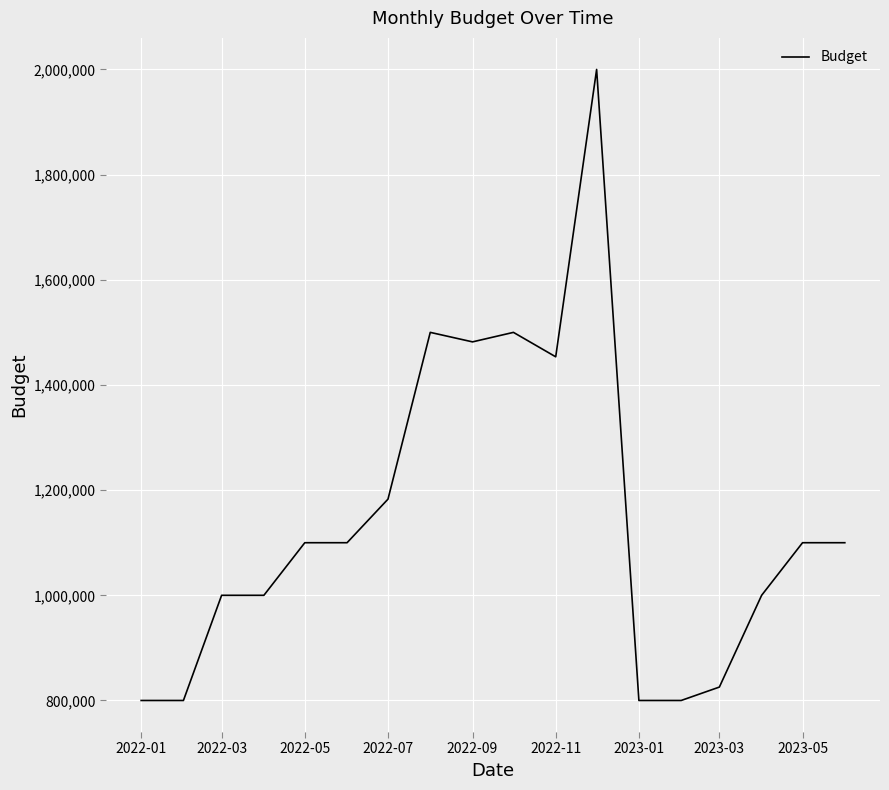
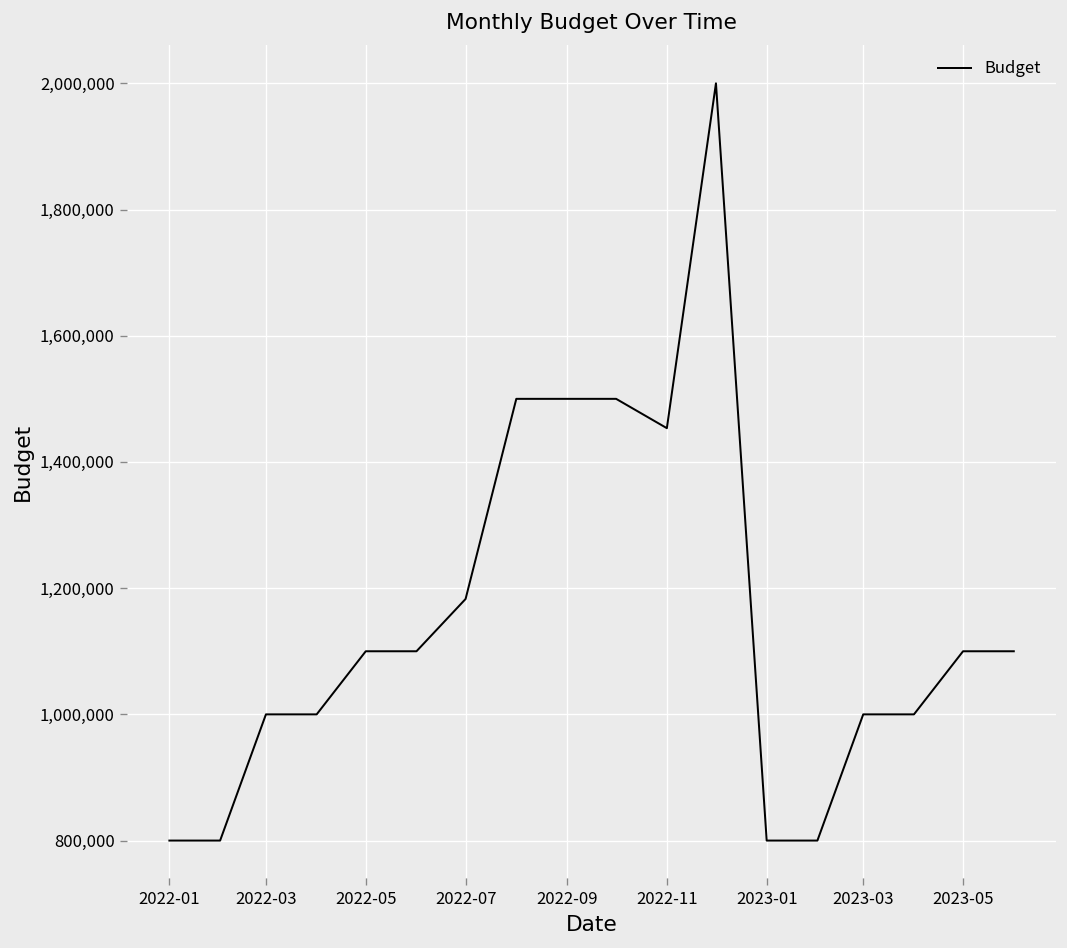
  {
    "2022-01": "800,000",
    "2022-03": "1,000,000",
    "2022-05": "1,100,000",
    "2022-07": "1,180,000",
-   "2022-09": "1,480,000",
+   "2022-09": "1,500,000",
    "2022-11": "1,450,000",
    "2023-01": "800,000",
-   "2023-03": "830,000",
+   "2023-03": "1,000,000",
    "2023-05": "1,100,000"
  }
